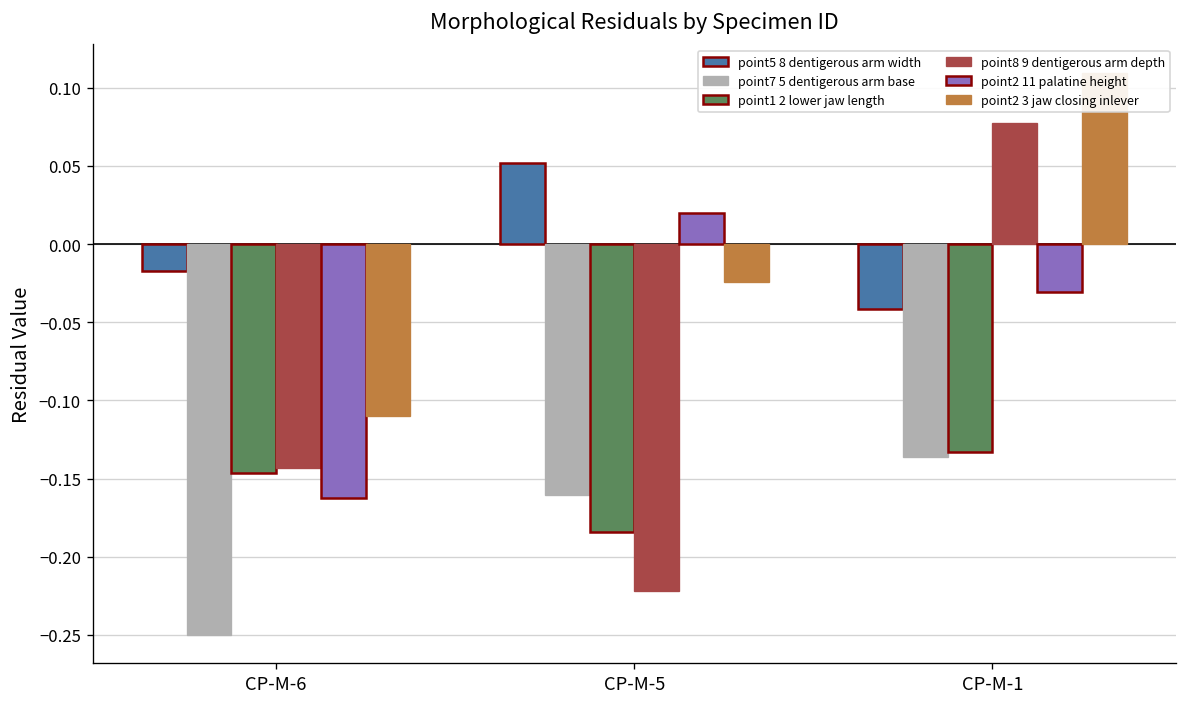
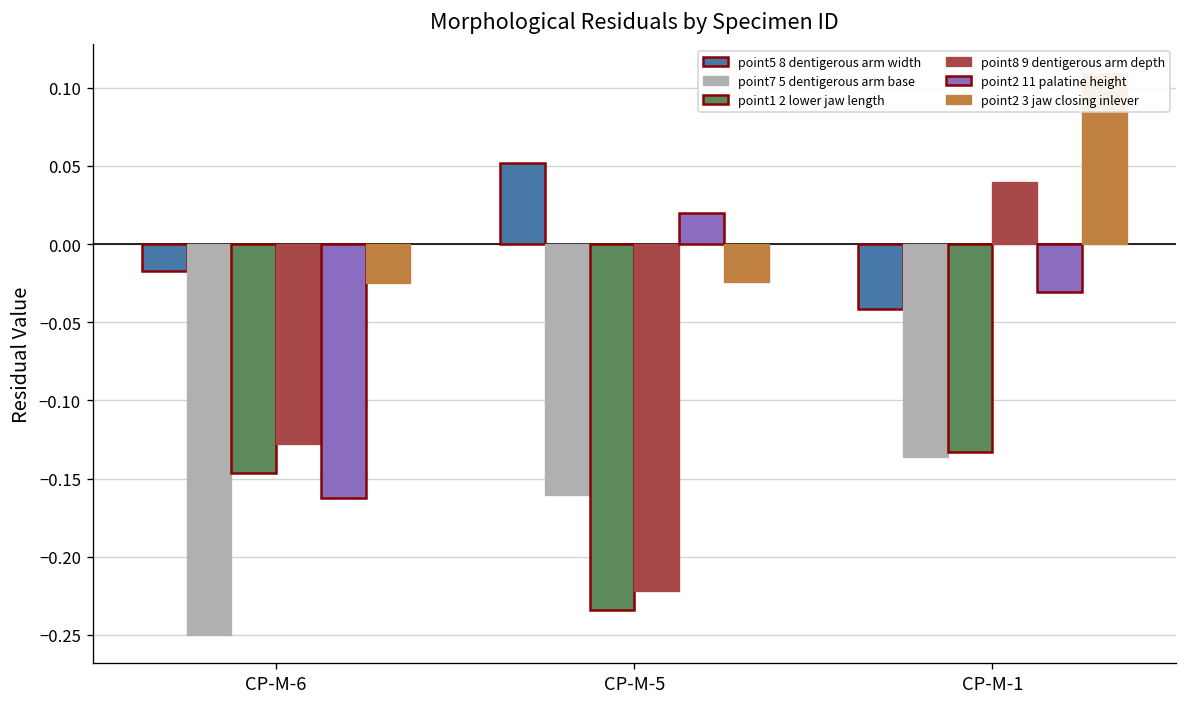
  {
    "point5 8 dentigerous arm width": {
      "CP-M-6": -0.017,
      "CP-M-5": 0.052,
      "CP-M-1": -0.041
    },
    "point7 5 dentigerous arm base": {
      "CP-M-6": -0.250,
      "CP-M-5": -0.160,
      "CP-M-1": -0.136
    },
    "point1 2 lower jaw length": {
      "CP-M-6": -0.146,
-     "CP-M-5": -0.184,
+     "CP-M-5": -0.234,
      "CP-M-1": -0.133
    },
    "point8 9 dentigerous arm depth": {
-     "CP-M-6": -0.143,
+     "CP-M-6": -0.128,
      "CP-M-5": -0.222,
-     "CP-M-1": 0.077
+     "CP-M-1": 0.040
    },
    "point2 11 palatine height": {
      "CP-M-6": -0.162,
      "CP-M-5": 0.020,
      "CP-M-1": -0.030
    },
    "point2 3 jaw closing inlever": {
-     "CP-M-6": -0.110,
+     "CP-M-6": -0.025,
      "CP-M-5": -0.024
    }
  }
